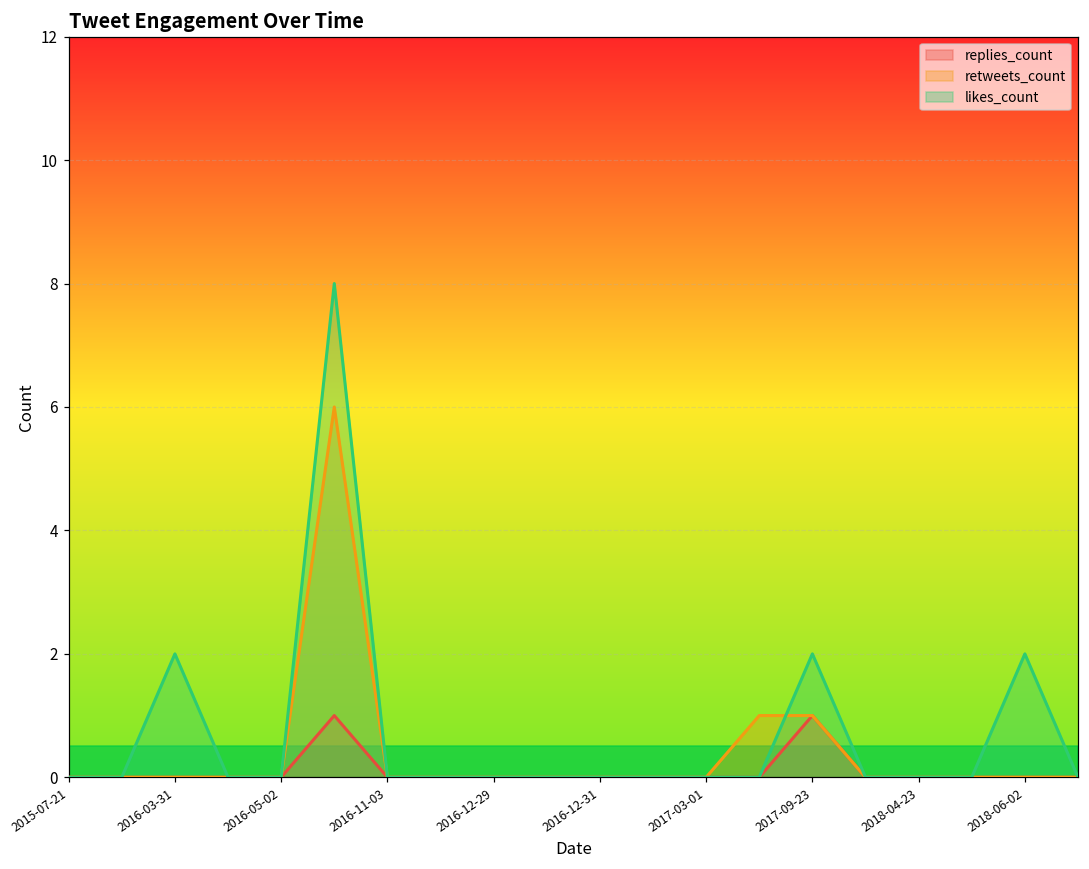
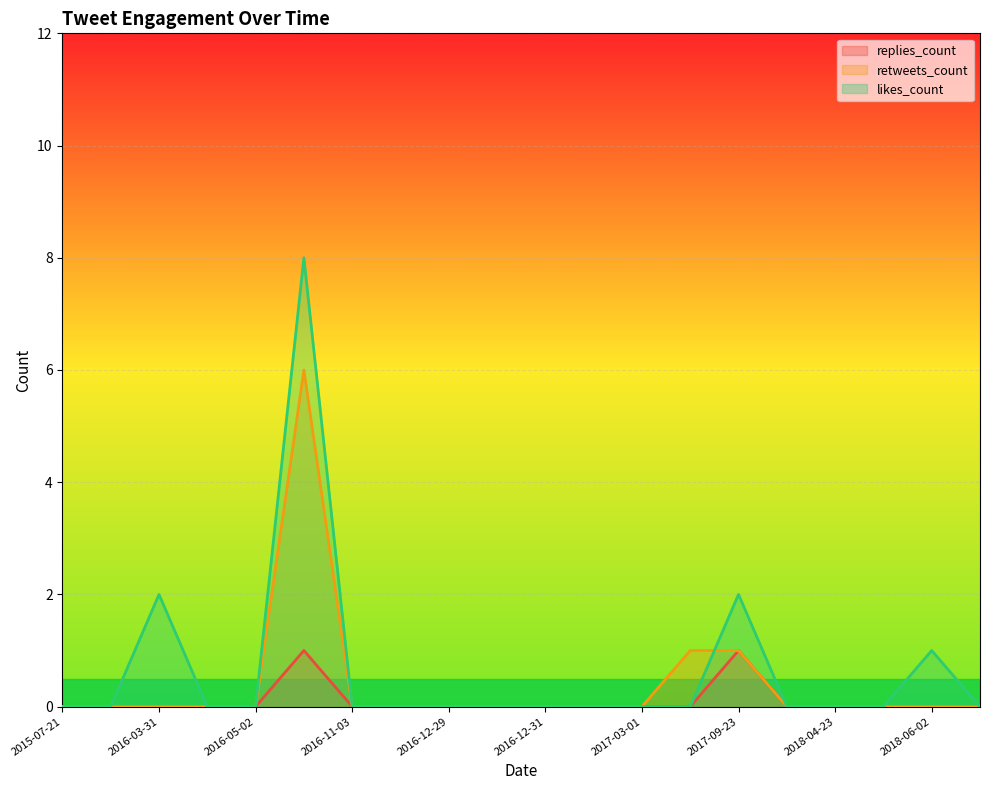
  {
    "likes_count": {
      "2016-03-31": 2,
      "2017-09-23": 2,
-     "2018-06-02": 2
+     "2018-06-02": 1
    }
  }
